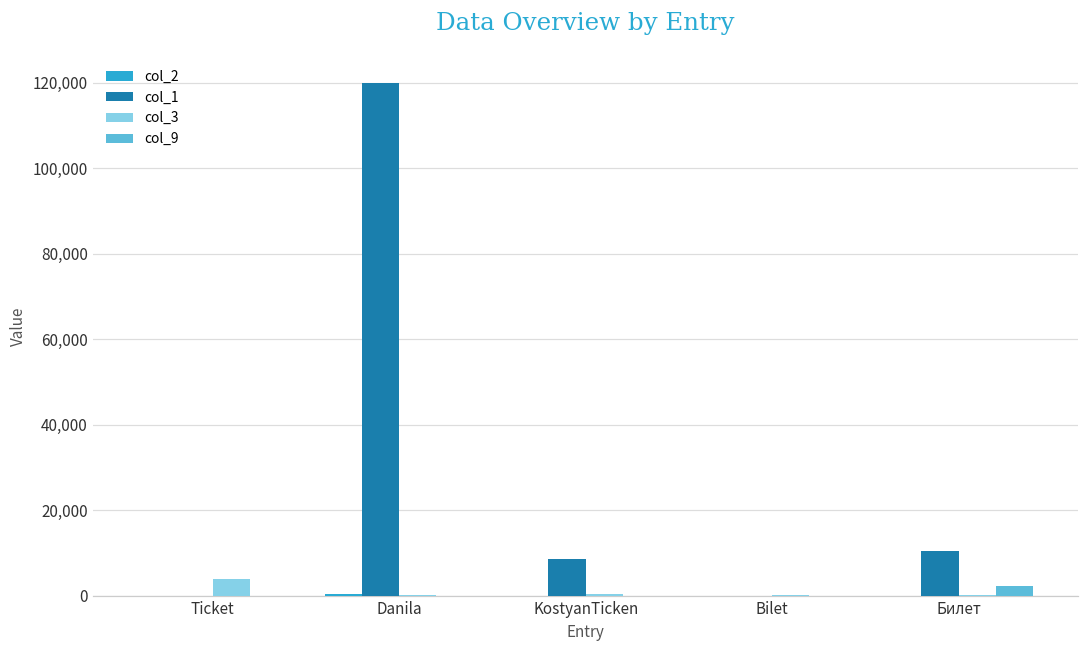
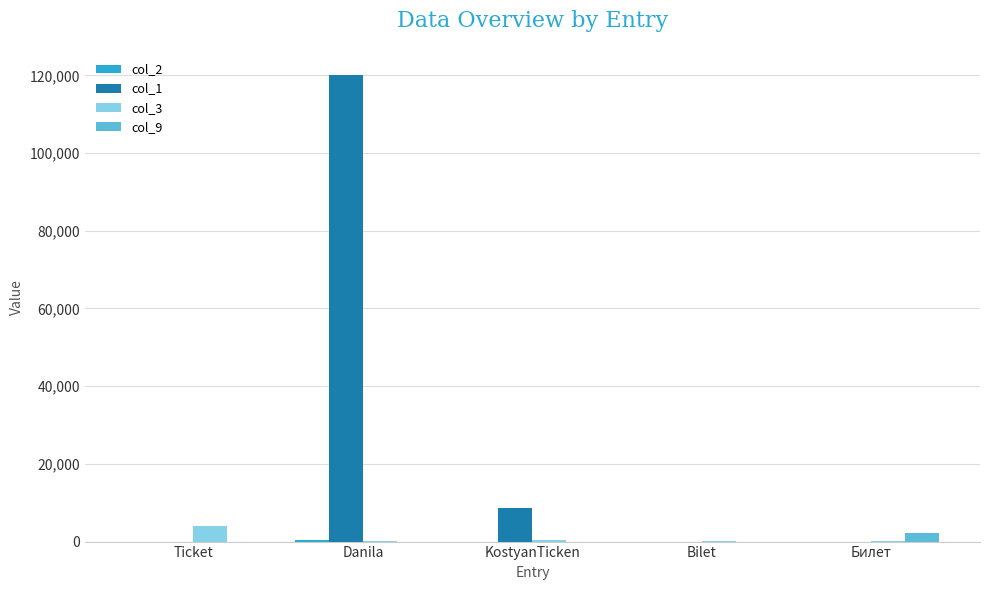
  {
    "col_1": {
      "Danila": "120,000",
      "KostyanTicken": "9,000",
-     "Билет": "10,000"
+     "Билет": "0"
    }
  }
